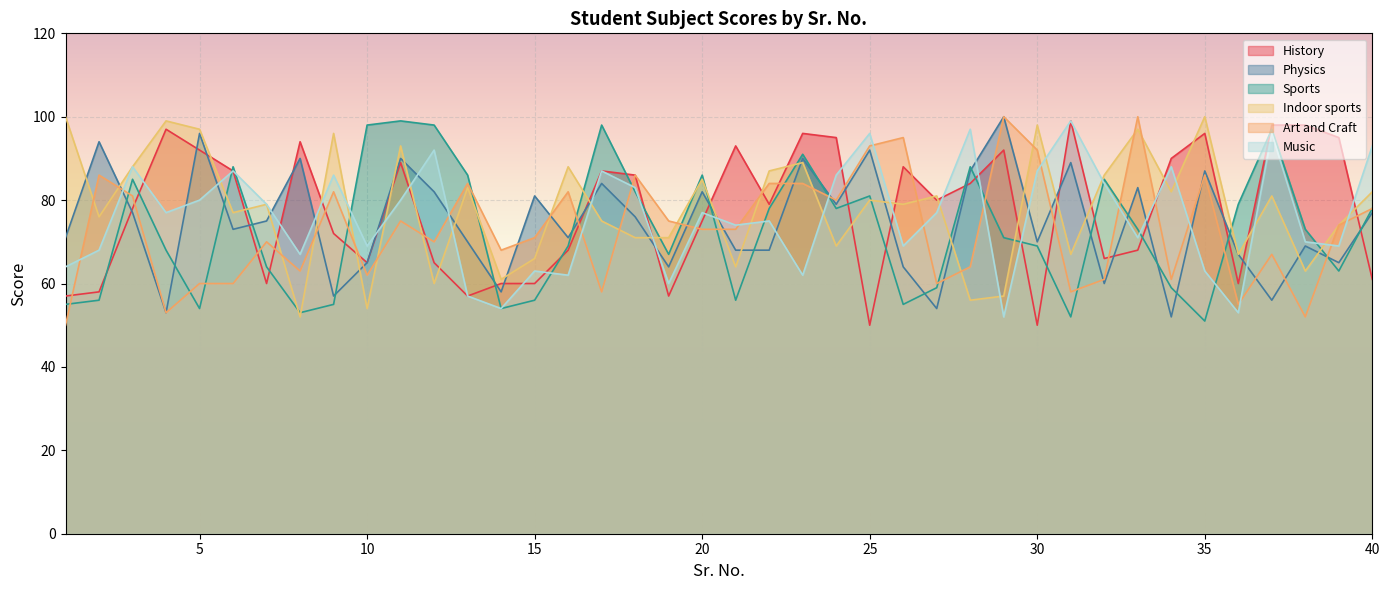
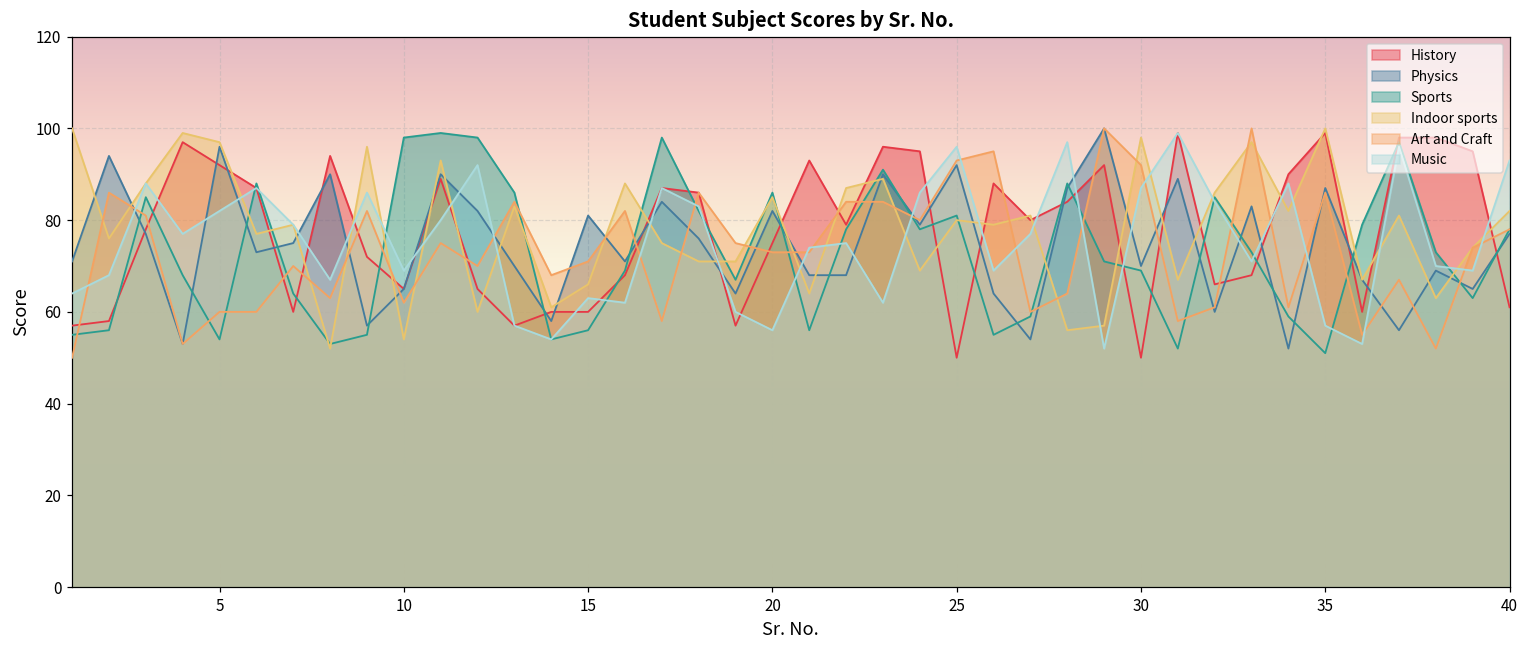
  {
    "History": {
      "5": 92,
      "15": 60,
      "20": 75,
      "25": 50,
      "30": 50,
-     "35": 96,
+     "35": 99,
      "40": 61
    },
    "Music": {
-     "5": 80,
+     "5": 82,
      "10": 69,
      "15": 63,
-     "20": 77,
+     "20": 56,
      "25": 96,
      "30": 87,
-     "35": 63,
+     "35": 57,
      "40": 93
    }
  }
